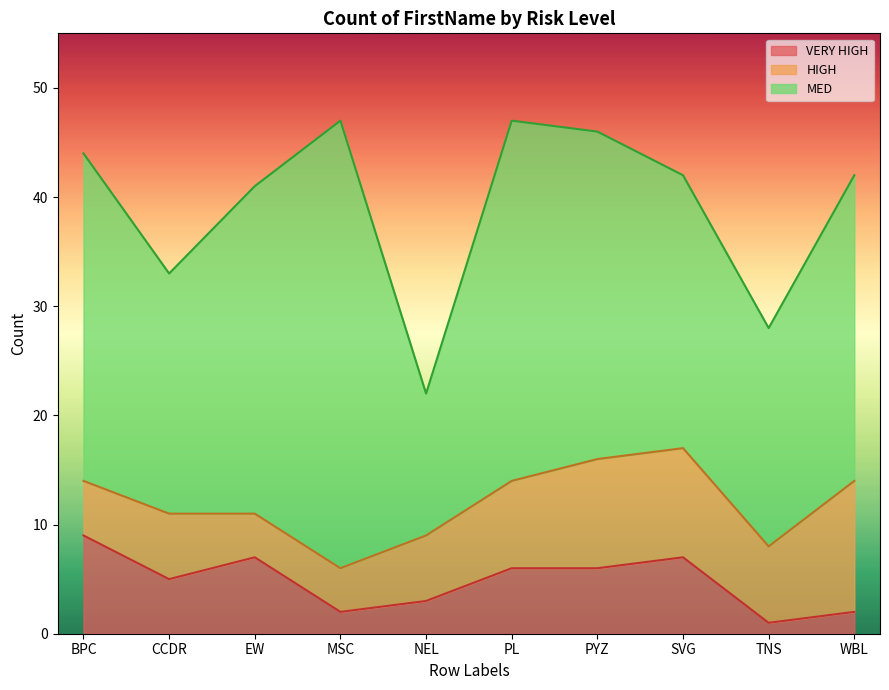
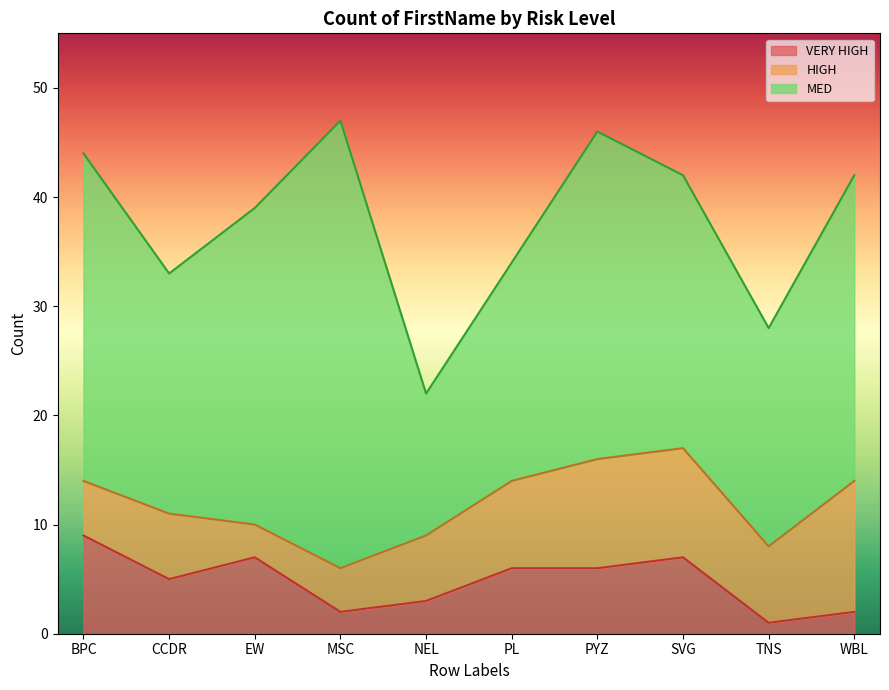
  {
    "VERY HIGH": {
      "BPC": 9,
      "CCDR": 5,
      "EW": 7,
      "MSC": 2,
      "NEL": 3,
      "PL": 6,
      "PYZ": 6,
      "SVG": 7,
      "TNS": 1,
      "WBL": 2
    },
    "HIGH": {
      "BPC": 5,
      "CCDR": 6,
-     "EW": 4,
+     "EW": 3,
      "MSC": 4,
      "NEL": 6,
      "PL": 8,
      "PYZ": 10,
      "SVG": 10,
      "TNS": 7,
      "WBL": 12
    },
    "MED": {
      "BPC": 30,
      "CCDR": 22,
-     "EW": 30,
+     "EW": 29,
      "MSC": 41,
      "NEL": 13,
-     "PL": 33,
+     "PL": 20,
      "PYZ": 30,
      "SVG": 25,
      "TNS": 20,
      "WBL": 28
    }
  }
